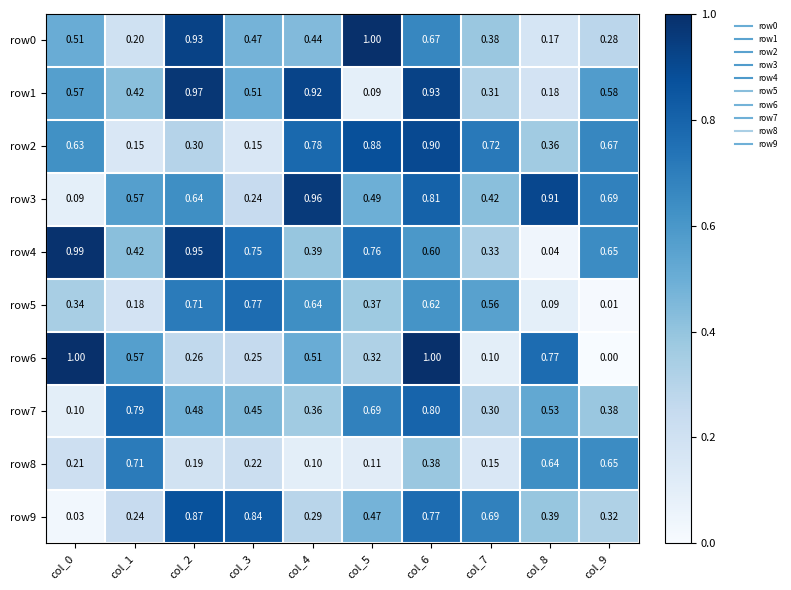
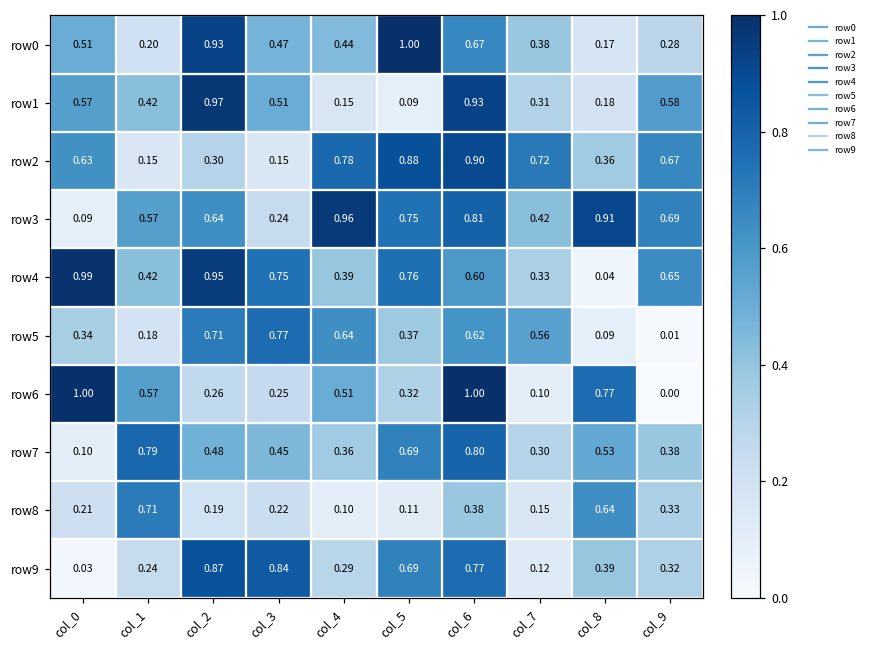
  {
    "row0": {
      "col_0": 0.51,
      "col_1": 0.20,
      "col_2": 0.93,
      "col_3": 0.47,
      "col_4": 0.44,
      "col_5": 1.00,
      "col_6": 0.67,
      "col_7": 0.38,
      "col_8": 0.17,
      "col_9": 0.28
    },
    "row1": {
      "col_0": 0.57,
      "col_1": 0.42,
      "col_2": 0.97,
      "col_3": 0.51,
-     "col_4": 0.92,
+     "col_4": 0.15,
      "col_5": 0.09,
      "col_6": 0.93,
      "col_7": 0.31,
      "col_8": 0.18,
      "col_9": 0.58
    },
    "row2": {
      "col_0": 0.63,
      "col_1": 0.15,
      "col_2": 0.30,
      "col_3": 0.15,
      "col_4": 0.78,
      "col_5": 0.88,
      "col_6": 0.90,
      "col_7": 0.72,
      "col_8": 0.36,
      "col_9": 0.67
    },
    "row3": {
      "col_0": 0.09,
      "col_1": 0.57,
      "col_2": 0.64,
      "col_3": 0.24,
      "col_4": 0.96,
-     "col_5": 0.49,
+     "col_5": 0.75,
      "col_6": 0.81,
      "col_7": 0.42,
      "col_8": 0.91,
      "col_9": 0.69
    },
    "row4": {
      "col_0": 0.99,
      "col_1": 0.42,
      "col_2": 0.95,
      "col_3": 0.75,
      "col_4": 0.39,
      "col_5": 0.76,
      "col_6": 0.60,
      "col_7": 0.33,
      "col_8": 0.04,
      "col_9": 0.65
    },
    "row5": {
      "col_0": 0.34,
      "col_1": 0.18,
      "col_2": 0.71,
      "col_3": 0.77,
      "col_4": 0.64,
      "col_5": 0.37,
      "col_6": 0.62,
      "col_7": 0.56,
      "col_8": 0.09,
      "col_9": 0.01
    },
    "row6": {
      "col_0": 1.00,
      "col_1": 0.57,
      "col_2": 0.26,
      "col_3": 0.25,
      "col_4": 0.51,
      "col_5": 0.32,
      "col_6": 1.00,
      "col_7": 0.10,
      "col_8": 0.77,
      "col_9": 0.00
    },
    "row7": {
      "col_0": 0.10,
      "col_1": 0.79,
      "col_2": 0.48,
      "col_3": 0.45,
      "col_4": 0.36,
      "col_5": 0.69,
      "col_6": 0.80,
      "col_7": 0.30,
      "col_8": 0.53,
      "col_9": 0.38
    },
    "row8": {
      "col_0": 0.21,
      "col_1": 0.71,
      "col_2": 0.19,
      "col_3": 0.22,
      "col_4": 0.10,
      "col_5": 0.11,
      "col_6": 0.38,
      "col_7": 0.15,
      "col_8": 0.64,
-     "col_9": 0.65
+     "col_9": 0.33
    },
    "row9": {
      "col_0": 0.03,
      "col_1": 0.24,
      "col_2": 0.87,
      "col_3": 0.84,
      "col_4": 0.29,
-     "col_5": 0.47,
+     "col_5": 0.69,
      "col_6": 0.77,
-     "col_7": 0.69,
+     "col_7": 0.12,
      "col_8": 0.39,
      "col_9": 0.32
    }
  }
